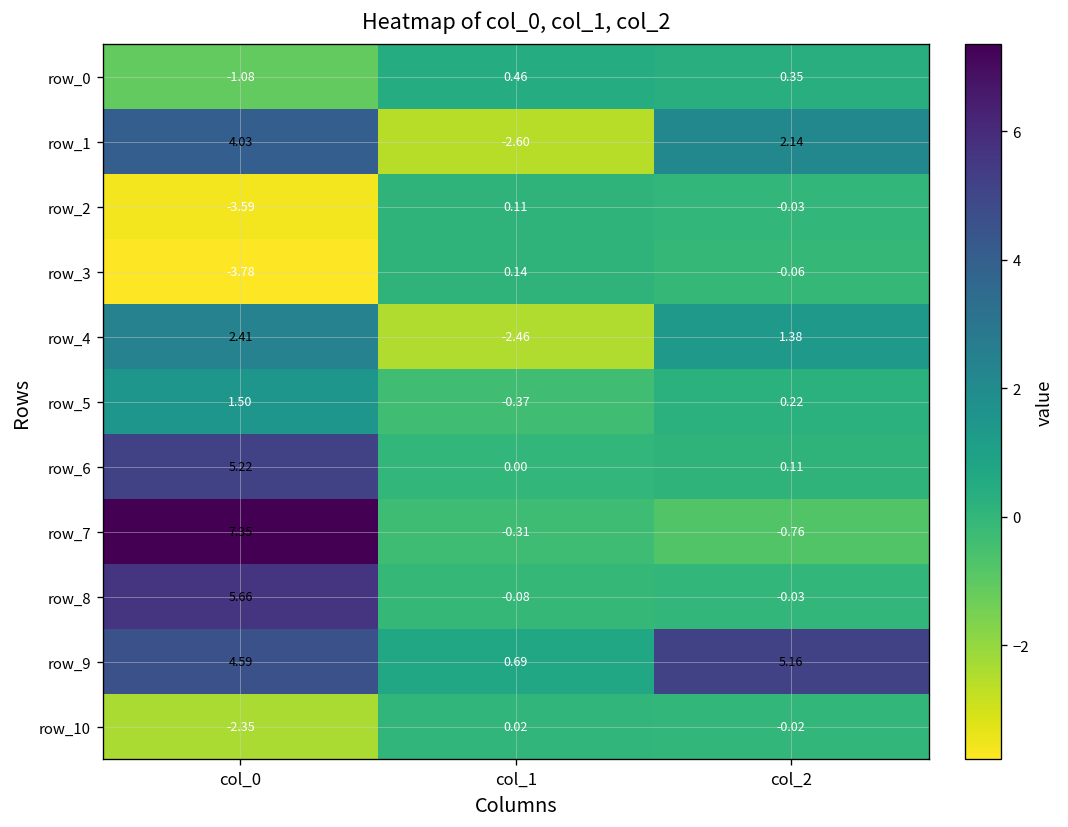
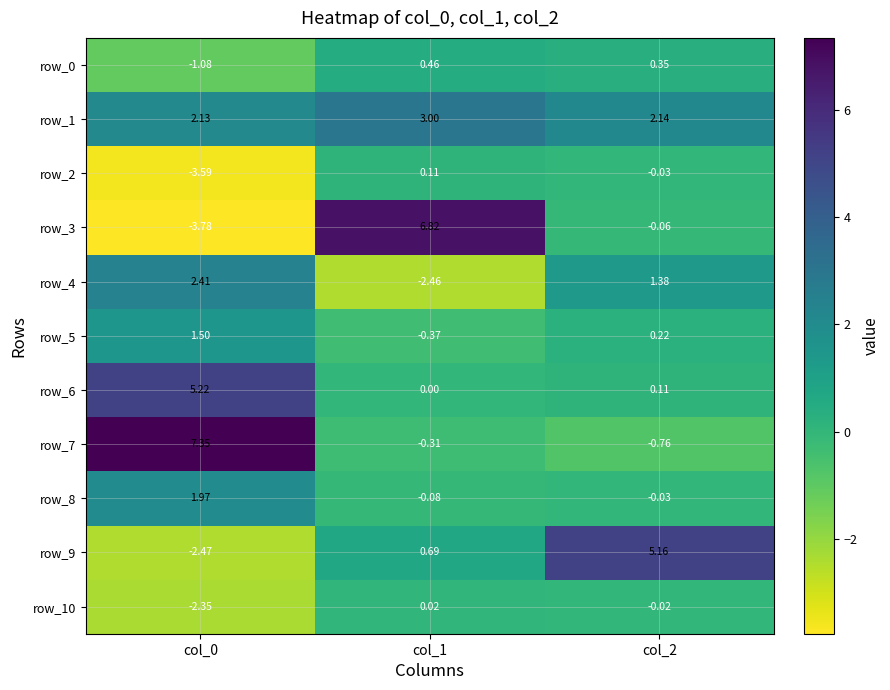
  {
    "row_0": {
      "col_0": -1.08,
      "col_1": 0.46,
      "col_2": 0.35
    },
    "row_1": {
-     "col_0": 4.03,
-     "col_1": -2.60,
+     "col_0": 2.13,
+     "col_1": 3.00,
      "col_2": 2.14
    },
    "row_2": {
      "col_0": -3.59,
      "col_1": 0.11,
      "col_2": -0.03
    },
    "row_3": {
      "col_0": -3.78,
-     "col_1": 0.14,
+     "col_1": 6.82,
      "col_2": -0.06
    },
    "row_4": {
      "col_0": 2.41,
      "col_1": -2.46,
      "col_2": 1.38
    },
    "row_5": {
      "col_0": 1.50,
      "col_1": -0.37,
      "col_2": 0.22
    },
    "row_6": {
      "col_0": 5.22,
      "col_1": 0.00,
      "col_2": 0.11
    },
    "row_7": {
      "col_0": 7.35,
      "col_1": -0.31,
      "col_2": -0.76
    },
    "row_8": {
-     "col_0": 5.66,
+     "col_0": 1.97,
      "col_1": -0.08,
      "col_2": -0.03
    },
    "row_9": {
-     "col_0": 4.59,
+     "col_0": -2.47,
      "col_1": 0.69,
      "col_2": 5.16
    },
    "row_10": {
      "col_0": -2.35,
      "col_1": 0.02,
      "col_2": -0.02
    }
  }
